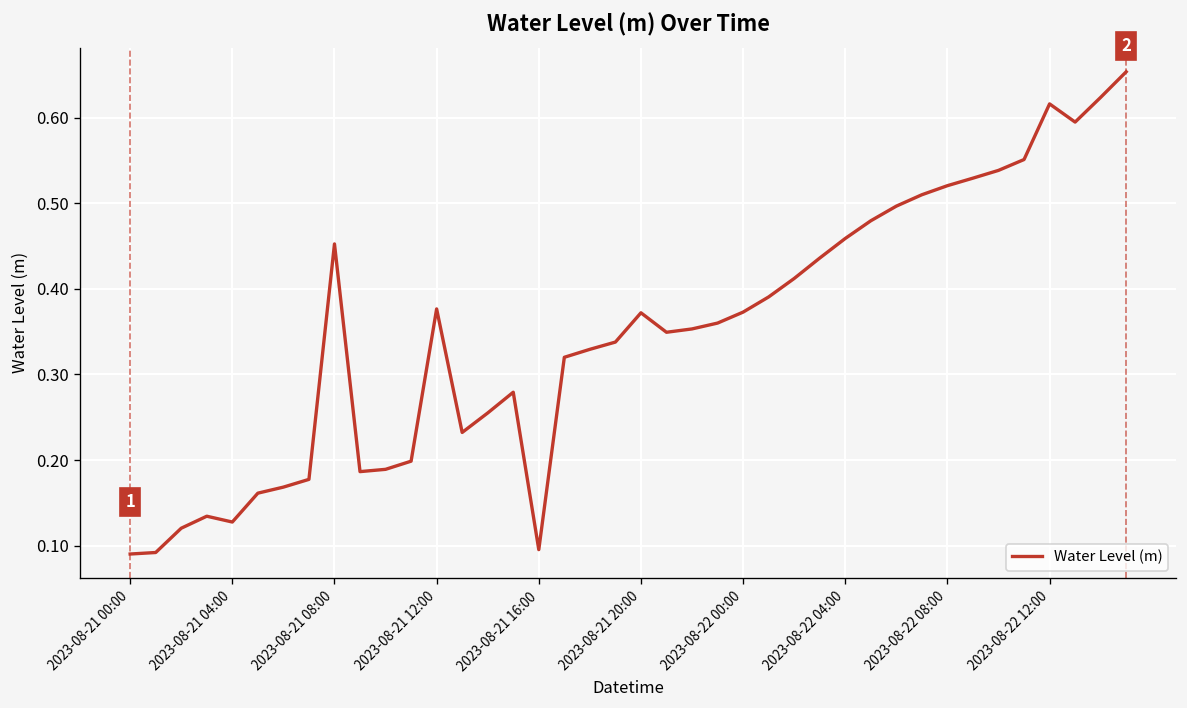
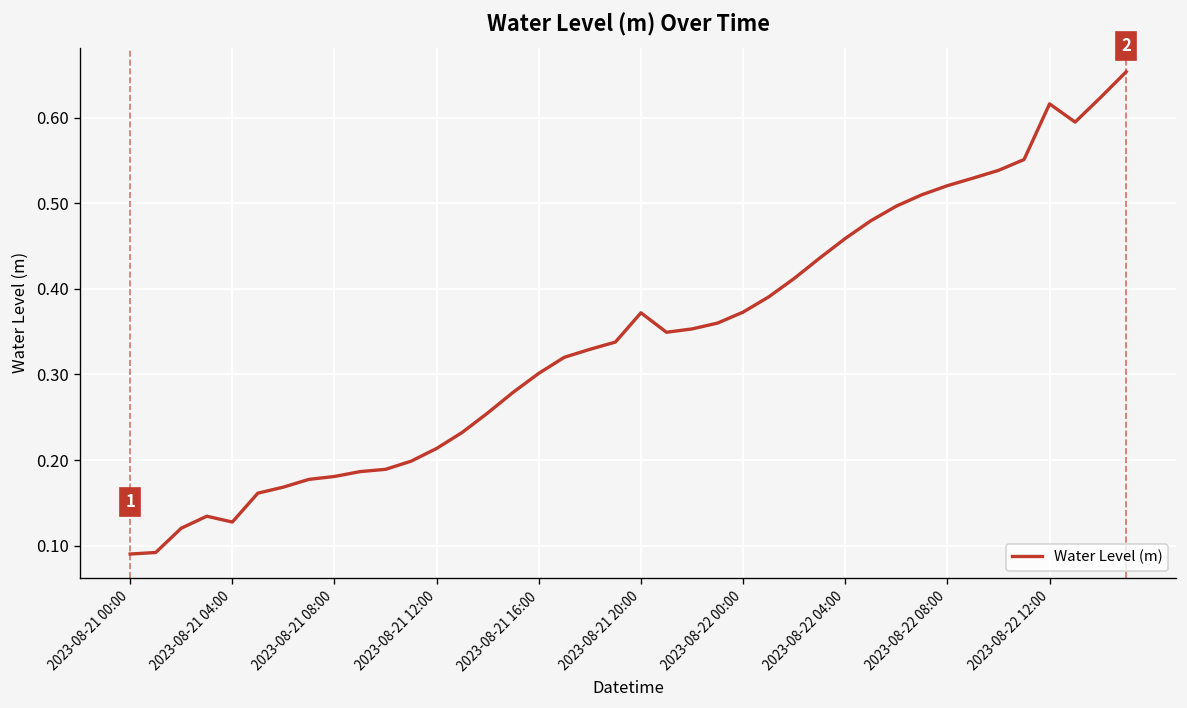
  {
    "2023-08-21 00:00": 0.09,
    "2023-08-21 04:00": 0.13,
-   "2023-08-21 08:00": 0.45,
-   "2023-08-21 12:00": 0.38,
-   "2023-08-21 16:00": 0.10,
+   "2023-08-21 08:00": 0.18,
+   "2023-08-21 12:00": 0.21,
+   "2023-08-21 16:00": 0.30,
    "2023-08-21 20:00": 0.37,
    "2023-08-22 00:00": 0.37,
    "2023-08-22 04:00": 0.46,
    "2023-08-22 08:00": 0.52,
    "2023-08-22 12:00": 0.62
  }
